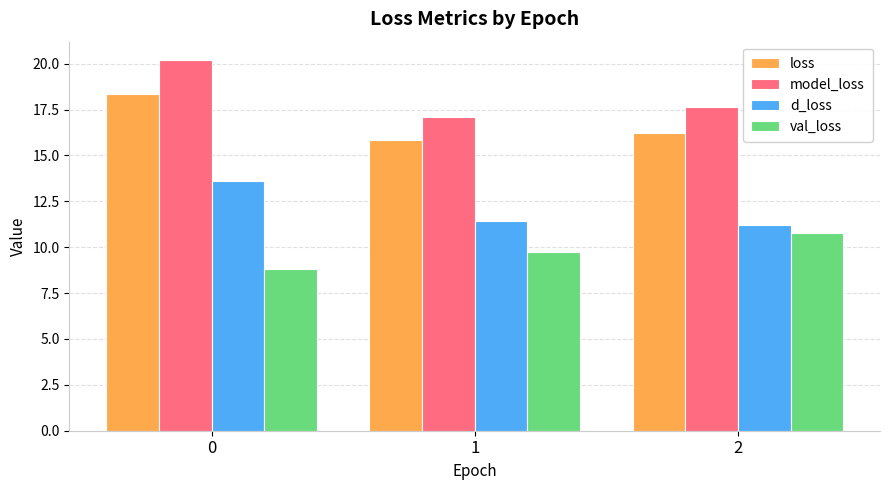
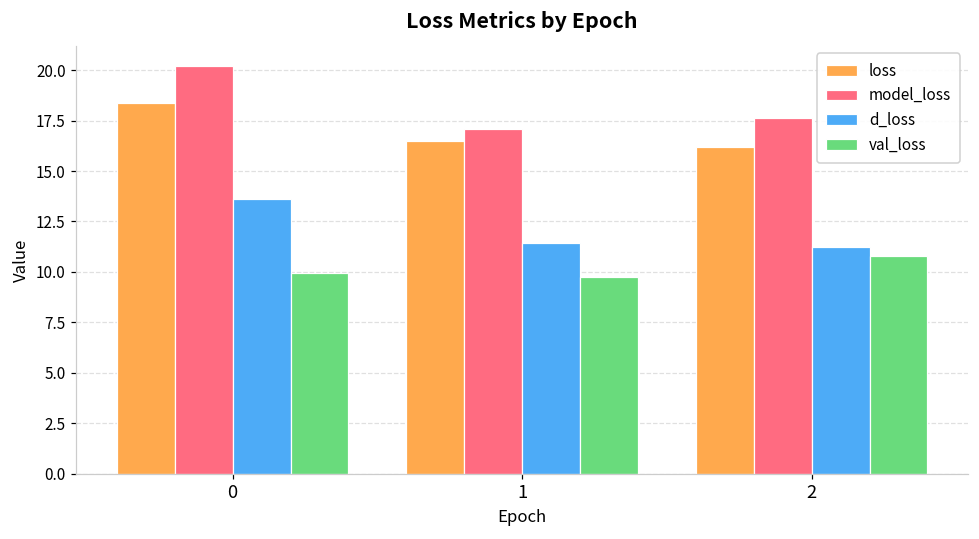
  {
    "loss": {
      "0": 18.4,
-     "1": 15.8,
+     "1": 16.5,
      "2": 16.2
    },
    "model_loss": {
      "0": 20.2,
      "1": 17.1,
      "2": 17.6
    },
    "d_loss": {
      "0": 13.6,
      "1": 11.4,
      "2": 11.2
    },
    "val_loss": {
-     "0": 8.8,
+     "0": 9.9,
      "1": 9.7,
      "2": 10.8
    }
  }
